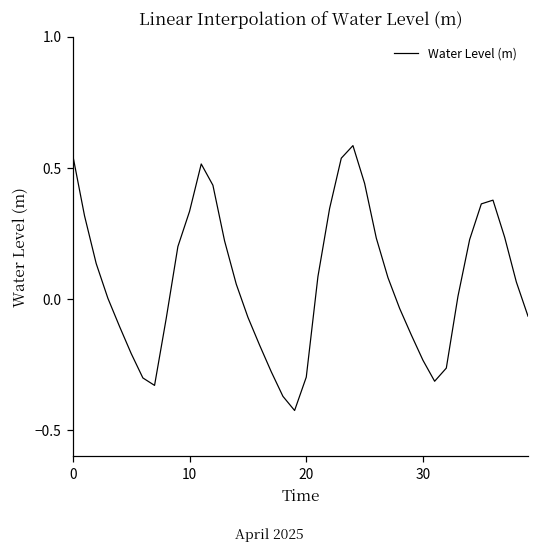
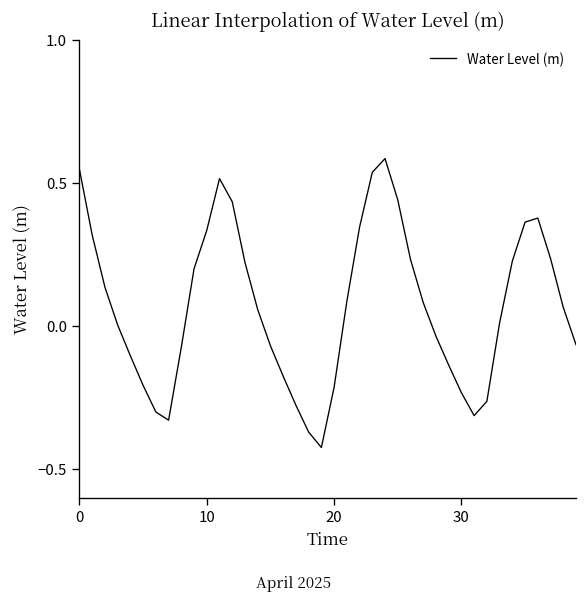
  {
    "0": 0.55,
    "10": 0.33,
-   "20": -0.30,
+   "20": -0.21,
    "30": -0.23
  }
